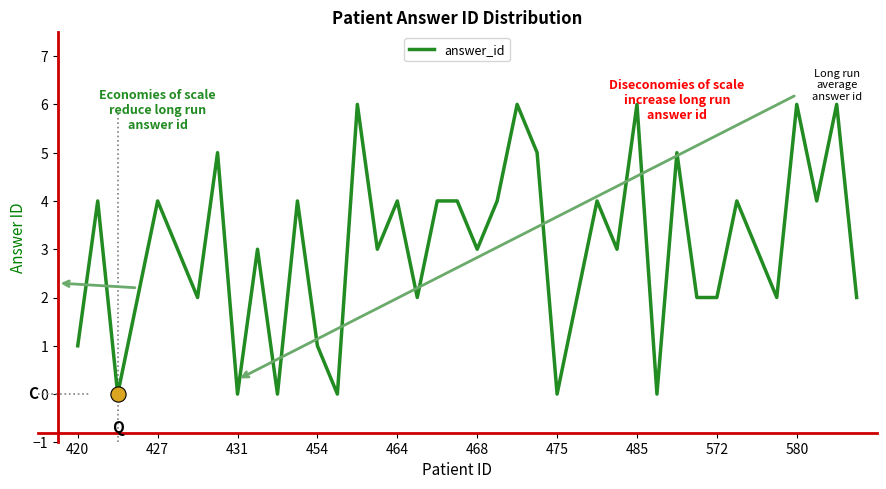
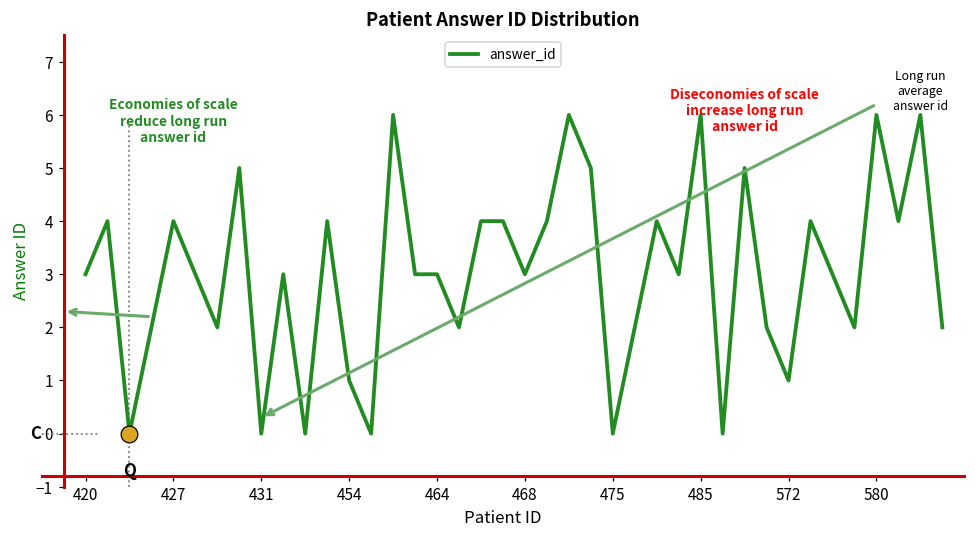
  {
    "answer_id": {
-     "420": 1,
+     "420": 3,
      "427": 4,
      "431": 0,
      "454": 1,
-     "464": 4,
+     "464": 3,
      "468": 3,
      "475": 0,
      "485": 6,
-     "572": 2,
+     "572": 1,
      "580": 6
    }
  }
